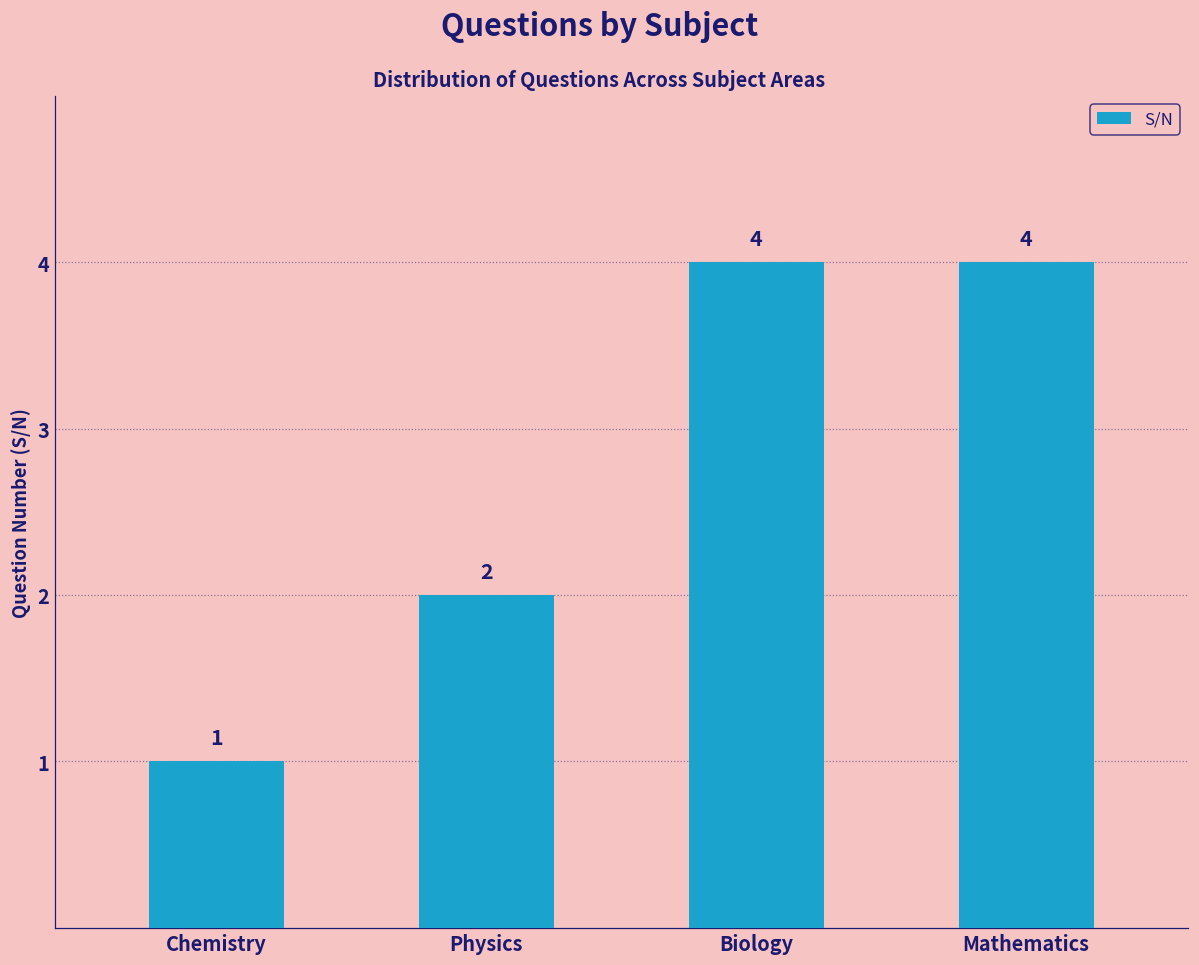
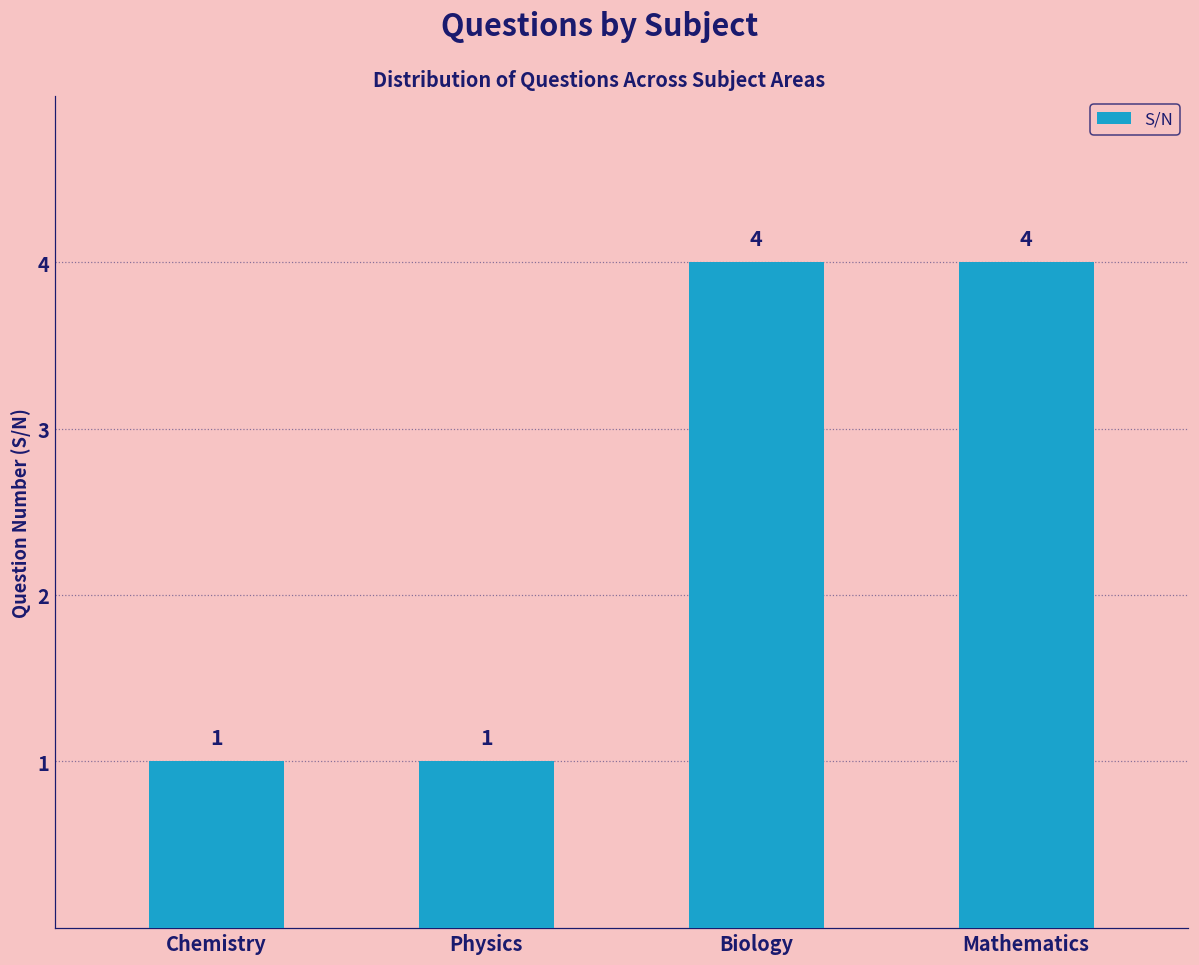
  {
    "Chemistry": 1,
-   "Physics": 2,
+   "Physics": 1,
    "Biology": 4,
    "Mathematics": 4
  }
